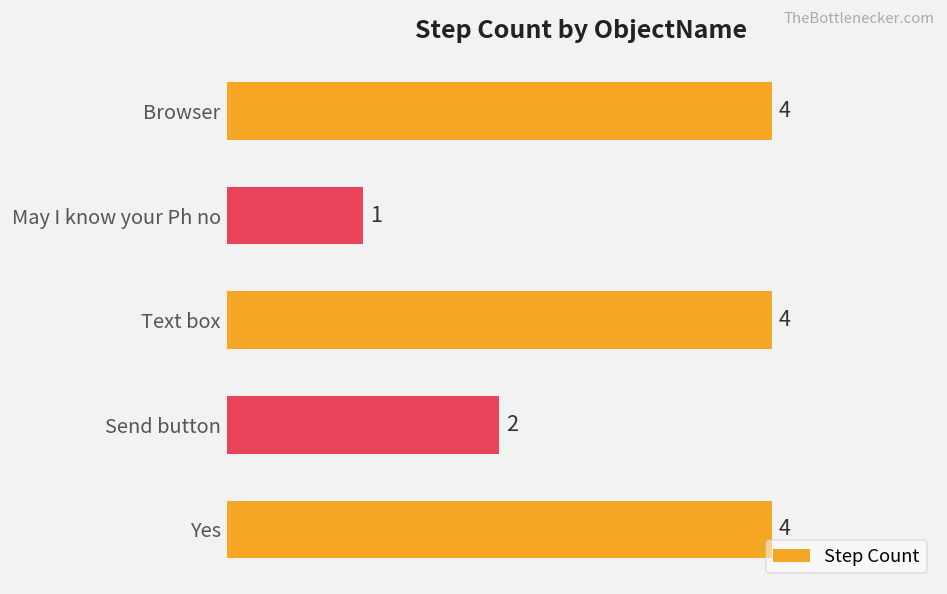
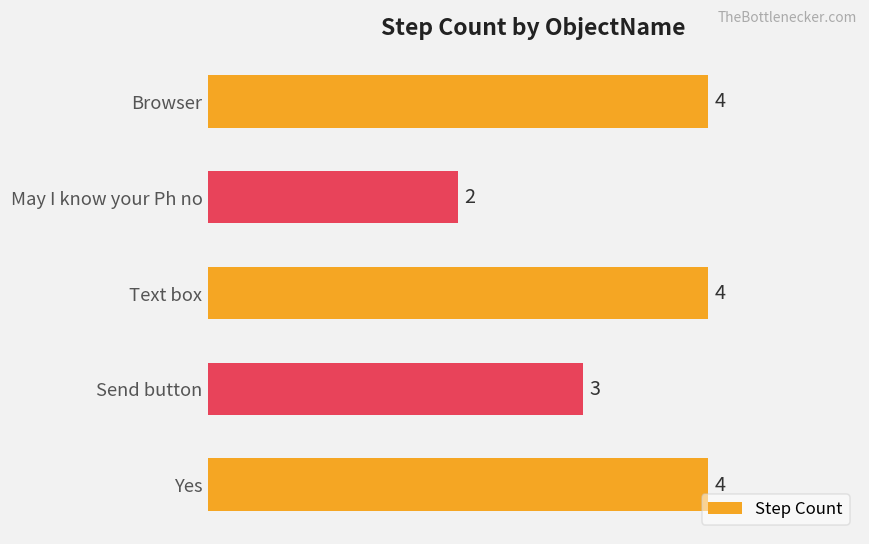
  {
    "Browser": 4,
-   "May I know your Ph no": 1,
+   "May I know your Ph no": 2,
    "Text box": 4,
-   "Send button": 2
+   "Send button": 3
  }
